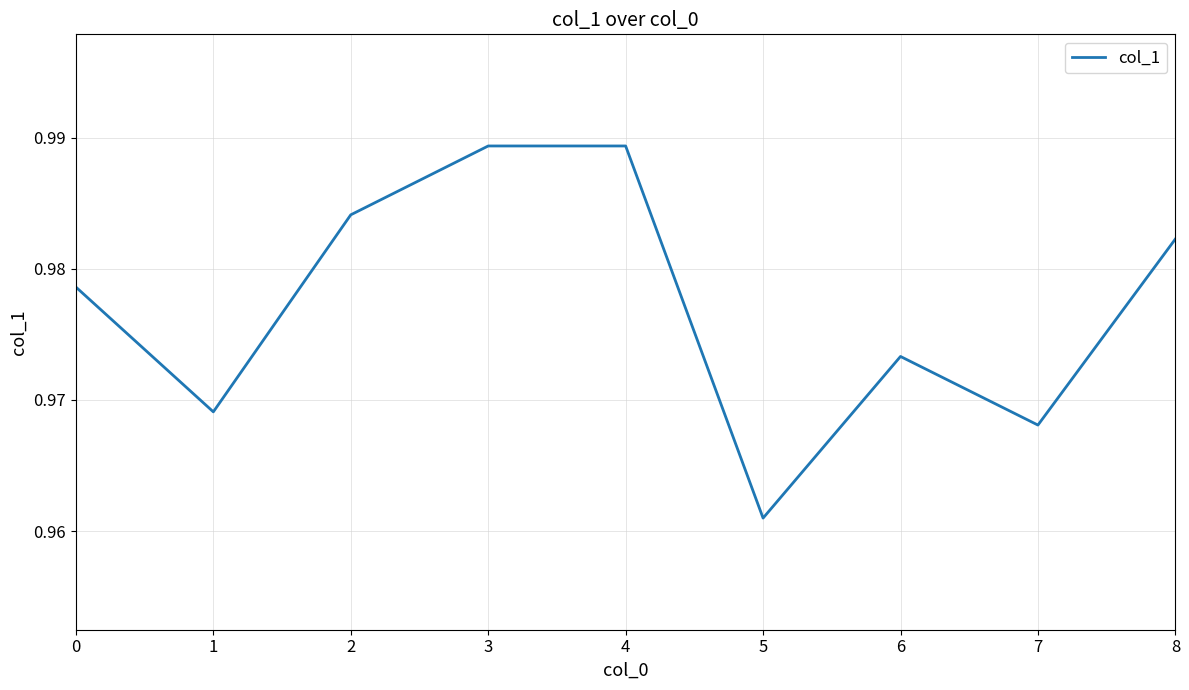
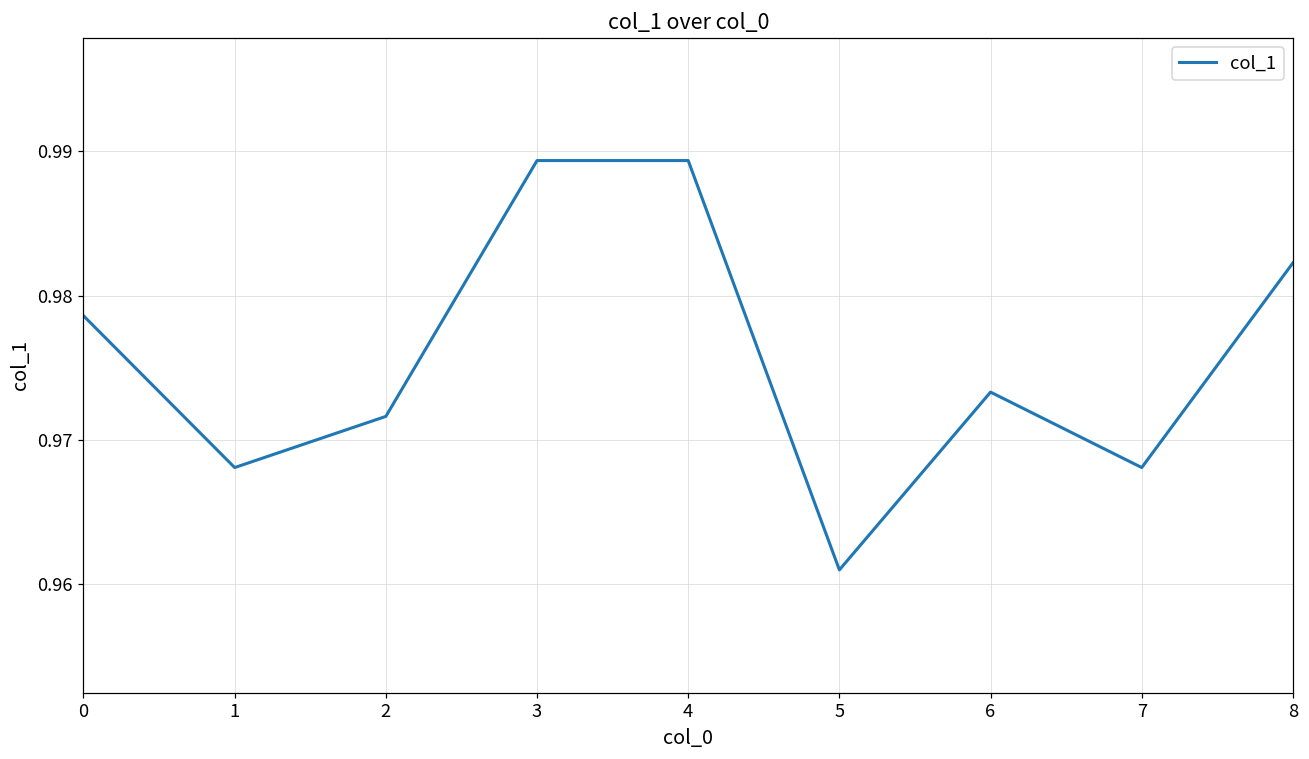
  {
    "0": 0.9786,
-   "1": 0.9691,
-   "2": 0.9841,
+   "1": 0.9681,
+   "2": 0.9716,
    "3": 0.9894,
    "4": 0.9894,
    "5": 0.9610,
    "6": 0.9733,
    "7": 0.9681,
    "8": 0.9823
  }
